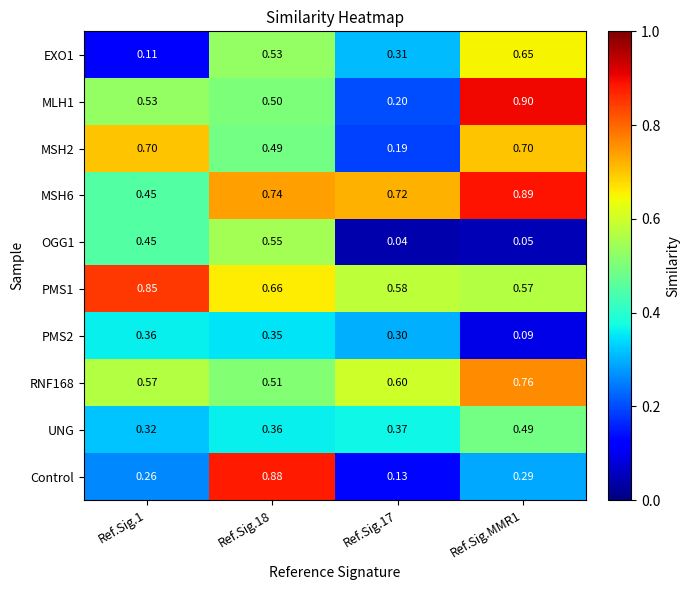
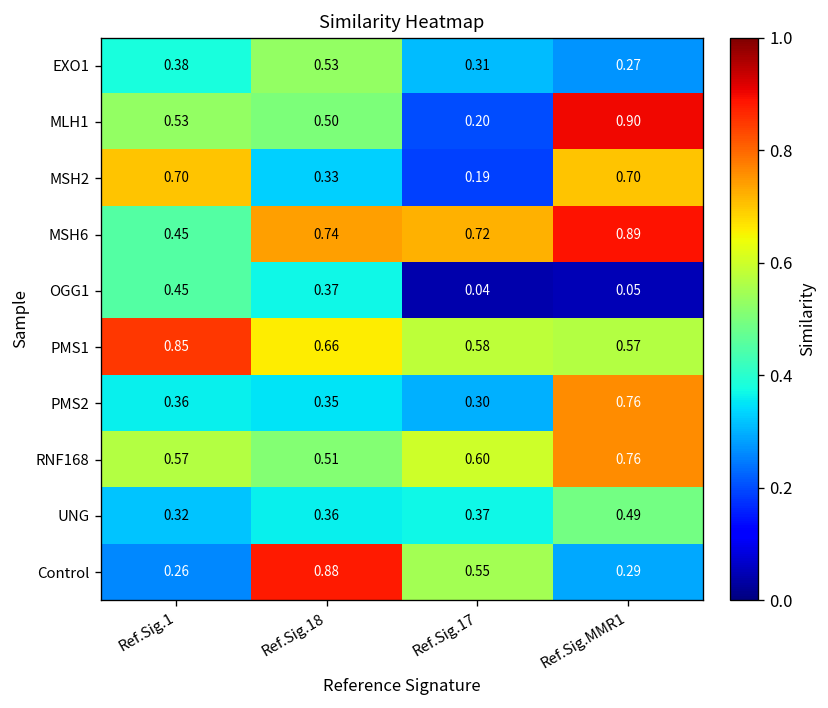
  {
    "EXO1": {
-     "Ref.Sig.1": 0.11,
+     "Ref.Sig.1": 0.38,
      "Ref.Sig.18": 0.53,
      "Ref.Sig.17": 0.31,
-     "Ref.Sig.MMR1": 0.65
+     "Ref.Sig.MMR1": 0.27
    },
    "MLH1": {
      "Ref.Sig.1": 0.53,
      "Ref.Sig.18": 0.50,
      "Ref.Sig.17": 0.20,
      "Ref.Sig.MMR1": 0.90
    },
    "MSH2": {
      "Ref.Sig.1": 0.70,
-     "Ref.Sig.18": 0.49,
+     "Ref.Sig.18": 0.33,
      "Ref.Sig.17": 0.19,
      "Ref.Sig.MMR1": 0.70
    },
    "MSH6": {
      "Ref.Sig.1": 0.45,
      "Ref.Sig.18": 0.74,
      "Ref.Sig.17": 0.72,
      "Ref.Sig.MMR1": 0.89
    },
    "OGG1": {
      "Ref.Sig.1": 0.45,
-     "Ref.Sig.18": 0.55,
+     "Ref.Sig.18": 0.37,
      "Ref.Sig.17": 0.04,
      "Ref.Sig.MMR1": 0.05
    },
    "PMS1": {
      "Ref.Sig.1": 0.85,
      "Ref.Sig.18": 0.66,
      "Ref.Sig.17": 0.58,
      "Ref.Sig.MMR1": 0.57
    },
    "PMS2": {
      "Ref.Sig.1": 0.36,
      "Ref.Sig.18": 0.35,
      "Ref.Sig.17": 0.30,
-     "Ref.Sig.MMR1": 0.09
+     "Ref.Sig.MMR1": 0.76
    },
    "RNF168": {
      "Ref.Sig.1": 0.57,
      "Ref.Sig.18": 0.51,
      "Ref.Sig.17": 0.60,
      "Ref.Sig.MMR1": 0.76
    },
    "UNG": {
      "Ref.Sig.1": 0.32,
      "Ref.Sig.18": 0.36,
      "Ref.Sig.17": 0.37,
      "Ref.Sig.MMR1": 0.49
    },
    "Control": {
      "Ref.Sig.1": 0.26,
      "Ref.Sig.18": 0.88,
-     "Ref.Sig.17": 0.13,
+     "Ref.Sig.17": 0.55,
      "Ref.Sig.MMR1": 0.29
    }
  }
